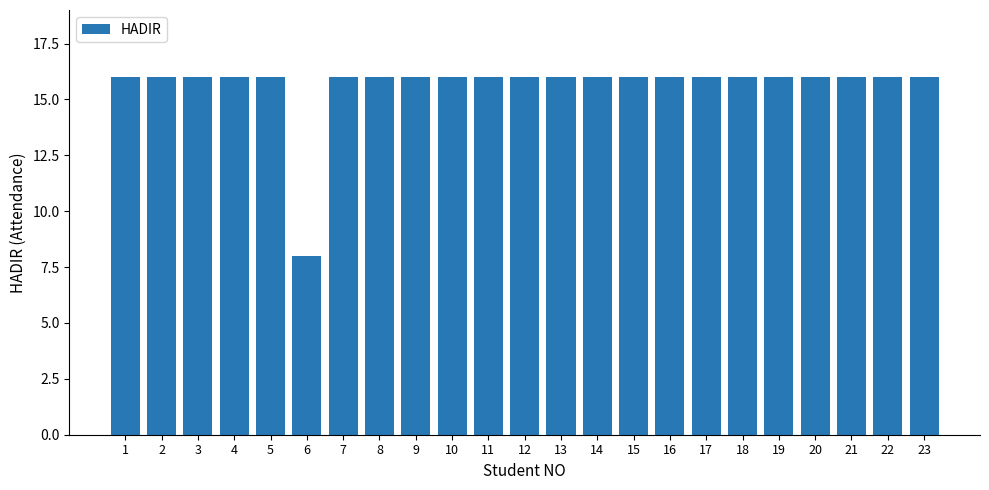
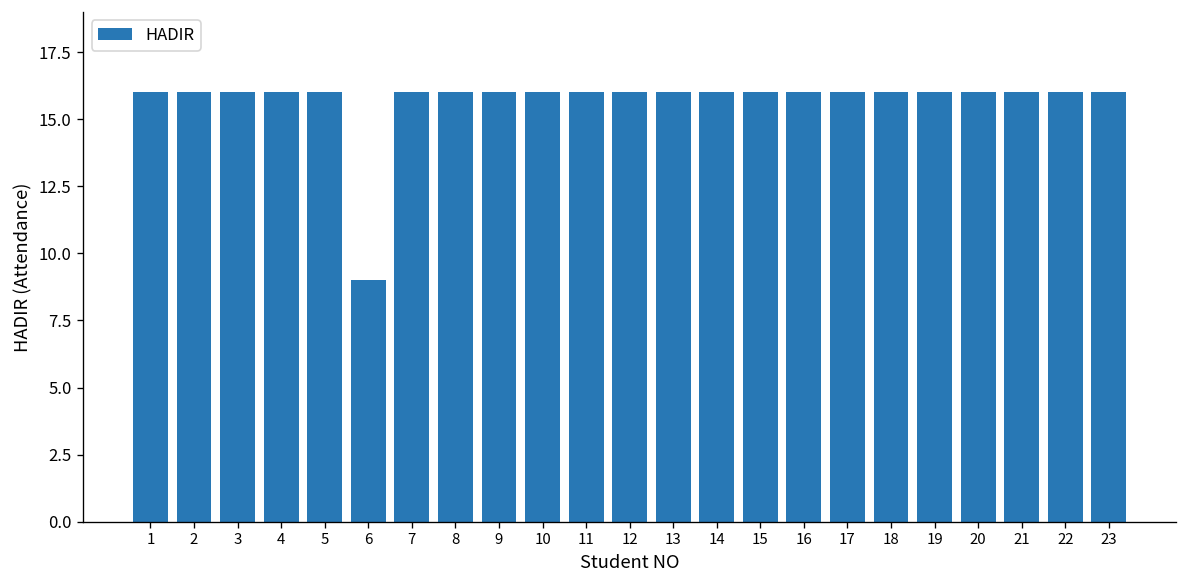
  {
    "1": 16,
    "2": 16,
    "3": 16,
    "4": 16,
    "5": 16,
-   "6": 8,
+   "6": 9,
    "7": 16,
    "8": 16,
    "9": 16,
    "10": 16,
    "11": 16,
    "12": 16,
    "13": 16,
    "14": 16,
    "15": 16,
    "16": 16,
    "17": 16,
    "18": 16,
    "19": 16,
    "20": 16,
    "21": 16,
    "22": 16,
    "23": 16
  }
